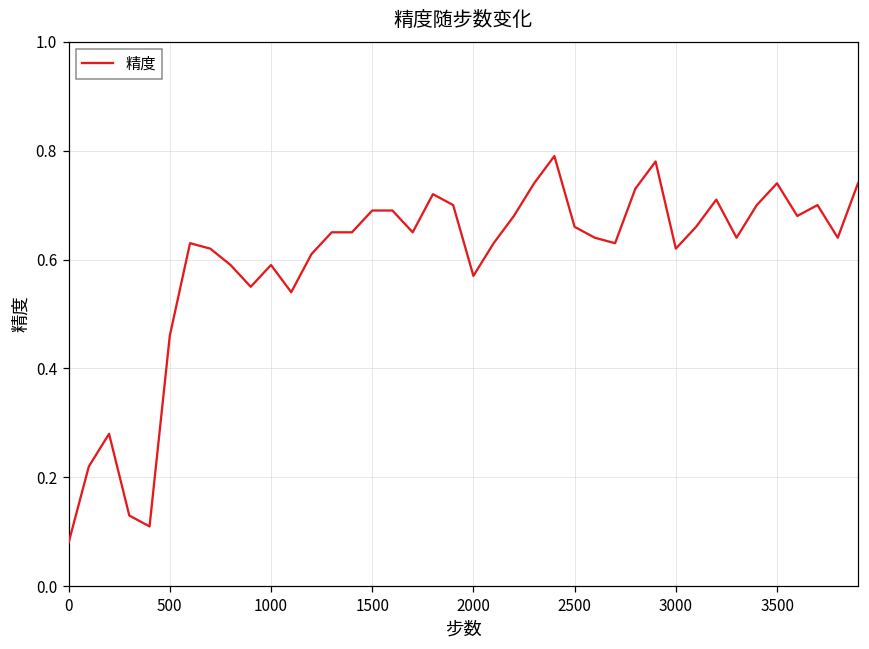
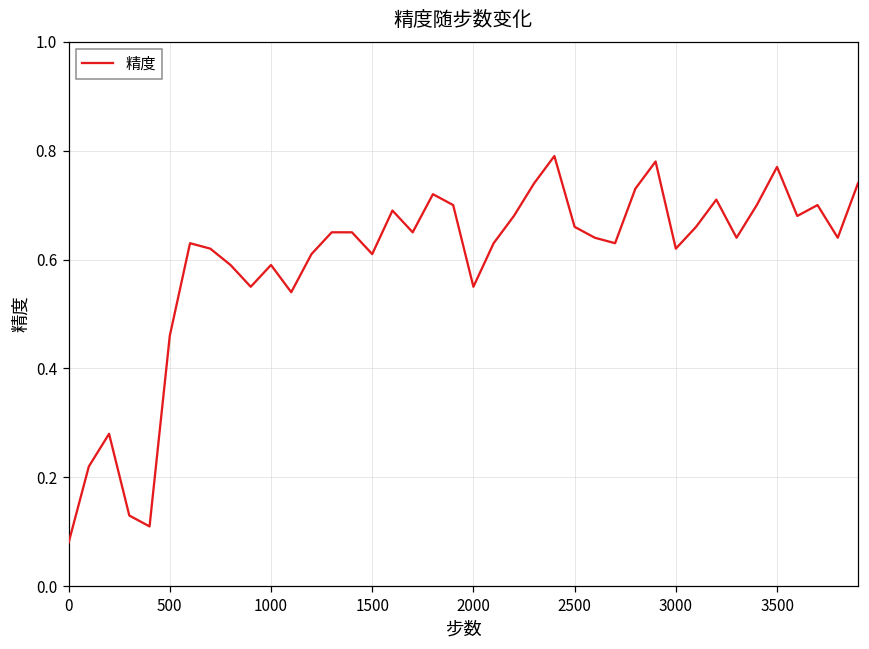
  {
    "0": 0.08,
    "500": 0.46,
    "1000": 0.59,
-   "1500": 0.69,
-   "2000": 0.57,
+   "1500": 0.61,
+   "2000": 0.55,
    "2500": 0.66,
    "3000": 0.62,
-   "3500": 0.74
+   "3500": 0.77
  }
